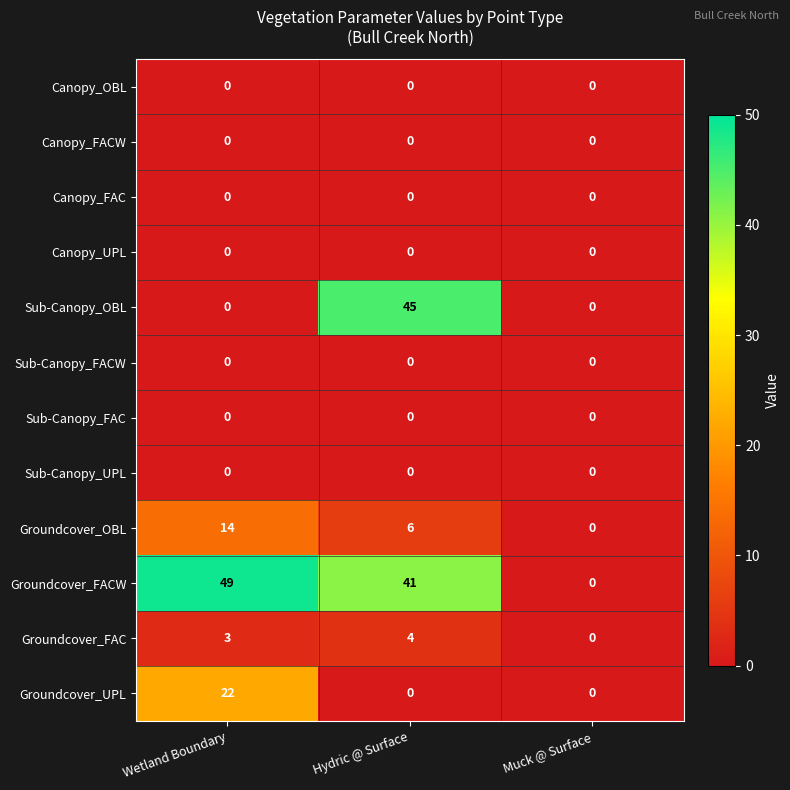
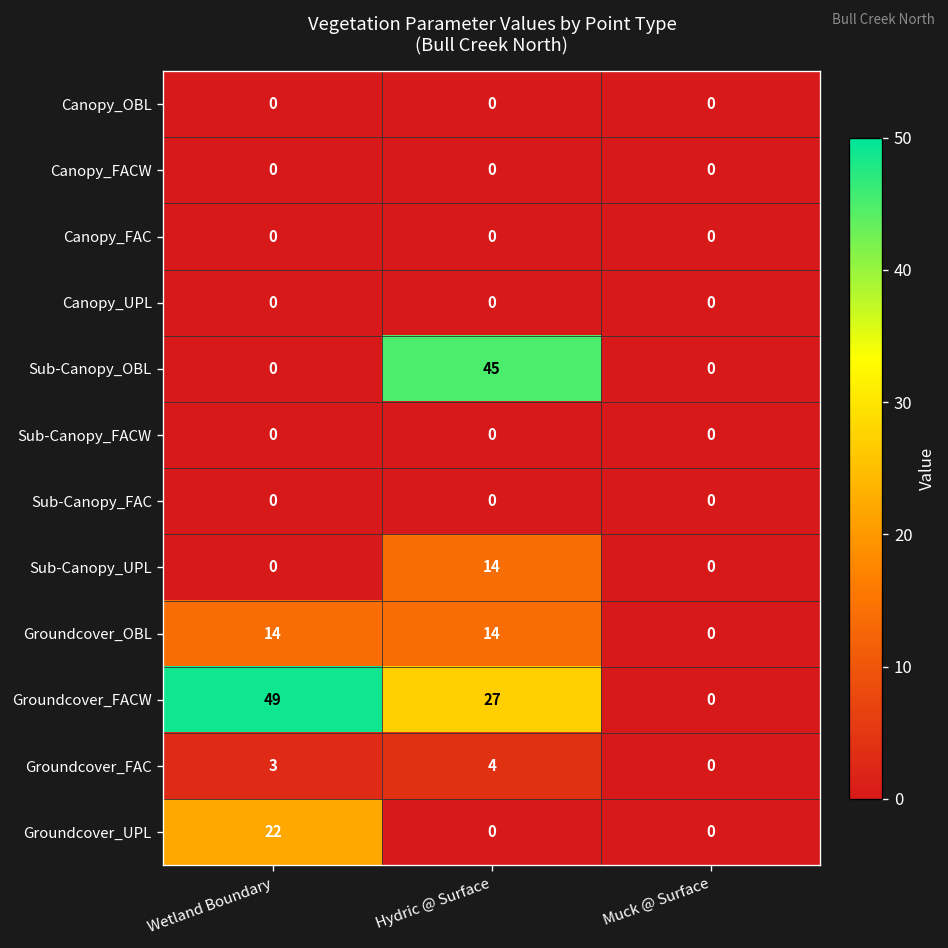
  {
    "Canopy_OBL": {
      "Wetland Boundary": 0,
      "Hydric @ Surface": 0,
      "Muck @ Surface": 0
    },
    "Canopy_FACW": {
      "Wetland Boundary": 0,
      "Hydric @ Surface": 0,
      "Muck @ Surface": 0
    },
    "Canopy_FAC": {
      "Wetland Boundary": 0,
      "Hydric @ Surface": 0,
      "Muck @ Surface": 0
    },
    "Canopy_UPL": {
      "Wetland Boundary": 0,
      "Hydric @ Surface": 0,
      "Muck @ Surface": 0
    },
    "Sub-Canopy_OBL": {
      "Wetland Boundary": 0,
      "Hydric @ Surface": 45,
      "Muck @ Surface": 0
    },
    "Sub-Canopy_FACW": {
      "Wetland Boundary": 0,
      "Hydric @ Surface": 0,
      "Muck @ Surface": 0
    },
    "Sub-Canopy_FAC": {
      "Wetland Boundary": 0,
      "Hydric @ Surface": 0,
      "Muck @ Surface": 0
    },
    "Sub-Canopy_UPL": {
      "Wetland Boundary": 0,
-     "Hydric @ Surface": 0,
+     "Hydric @ Surface": 14,
      "Muck @ Surface": 0
    },
    "Groundcover_OBL": {
      "Wetland Boundary": 14,
-     "Hydric @ Surface": 6,
+     "Hydric @ Surface": 14,
      "Muck @ Surface": 0
    },
    "Groundcover_FACW": {
      "Wetland Boundary": 49,
-     "Hydric @ Surface": 41,
+     "Hydric @ Surface": 27,
      "Muck @ Surface": 0
    },
    "Groundcover_FAC": {
      "Wetland Boundary": 3,
      "Hydric @ Surface": 4,
      "Muck @ Surface": 0
    },
    "Groundcover_UPL": {
      "Wetland Boundary": 22,
      "Hydric @ Surface": 0,
      "Muck @ Surface": 0
    }
  }
